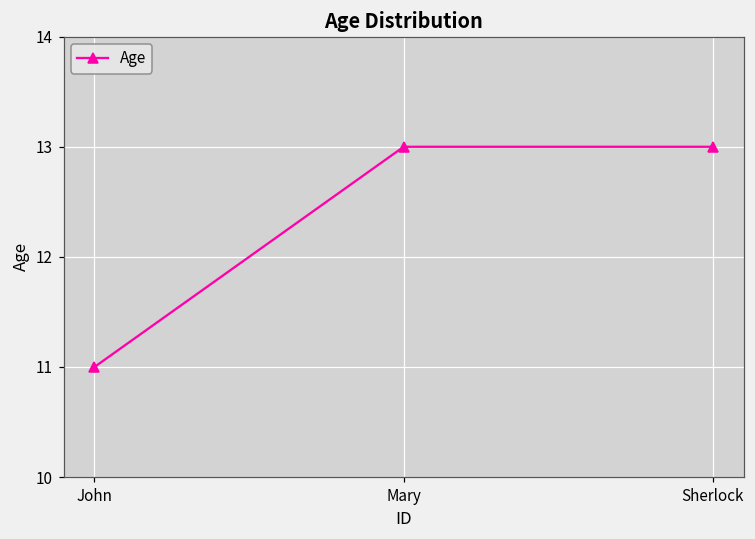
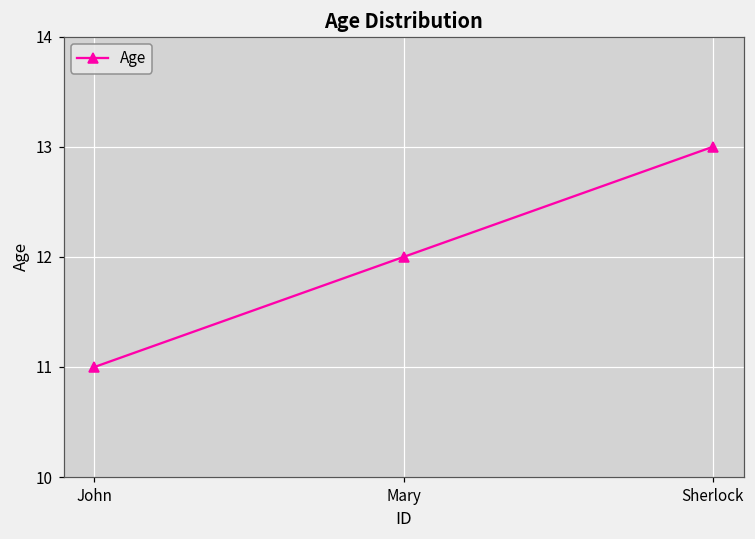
  {
    "John": 11,
-   "Mary": 13,
+   "Mary": 12,
    "Sherlock": 13
  }
